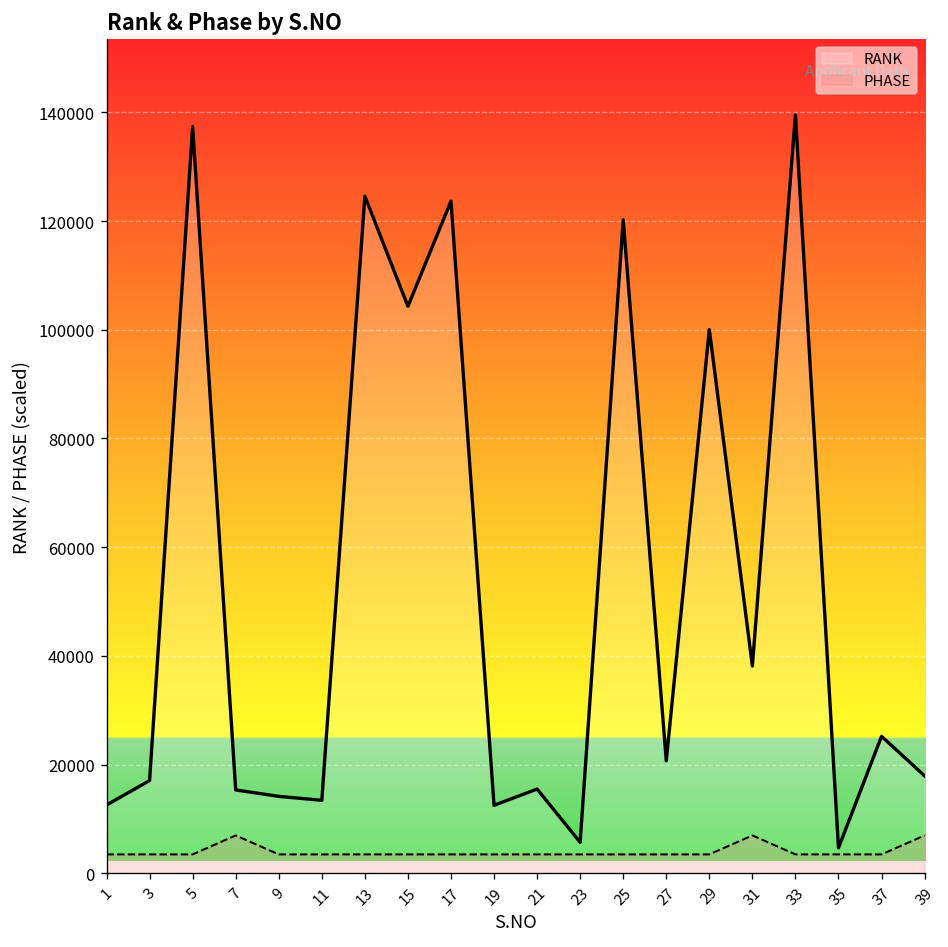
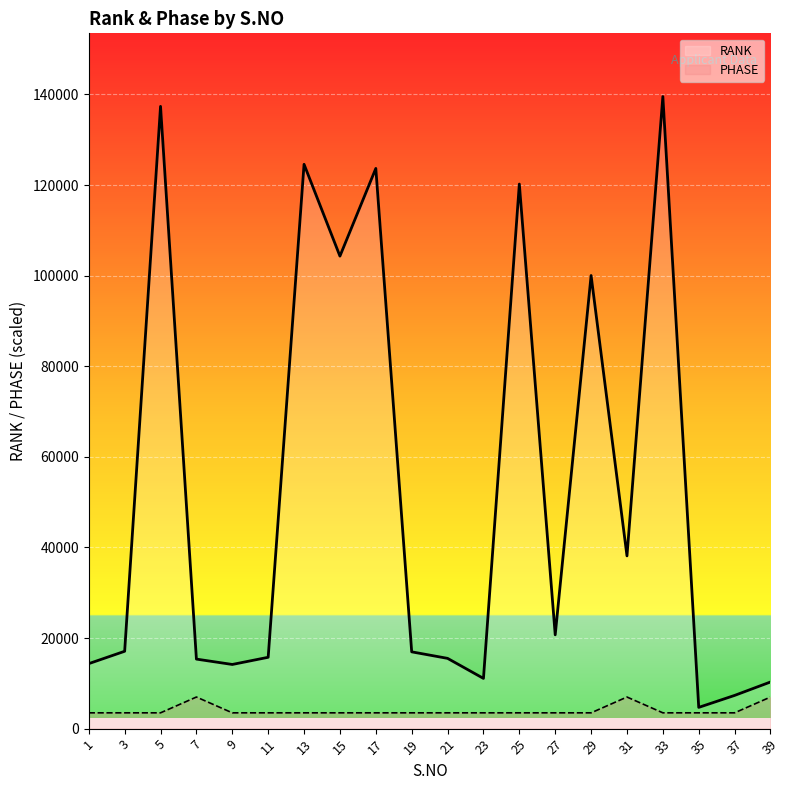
  {
    "RANK": {
-     "1": 13000,
+     "1": 14000,
      "3": 17000,
      "5": 137000,
      "7": 15000,
      "9": 14000,
-     "11": 13000,
+     "11": 16000,
      "13": 125000,
      "15": 104000,
      "17": 124000,
-     "19": 13000,
+     "19": 17000,
      "21": 16000,
-     "23": 6000,
+     "23": 11000,
      "25": 120000,
      "27": 21000,
      "29": 100000,
      "31": 38000,
      "33": 140000,
      "35": 5000,
-     "37": 25000,
-     "39": 18000
+     "37": 7000,
+     "39": 10000
    },
    "PHASE": {
      "1": 3000,
      "3": 3000,
      "5": 3000,
      "7": 7000,
      "9": 3000,
      "11": 3000,
      "13": 3000,
      "15": 3000,
      "17": 3000,
      "19": 3000,
      "21": 3000,
      "23": 3000,
      "25": 3000,
      "27": 3000,
      "29": 3000,
      "31": 7000,
      "33": 3000,
      "35": 3000,
      "37": 3000,
      "39": 7000
    }
  }
